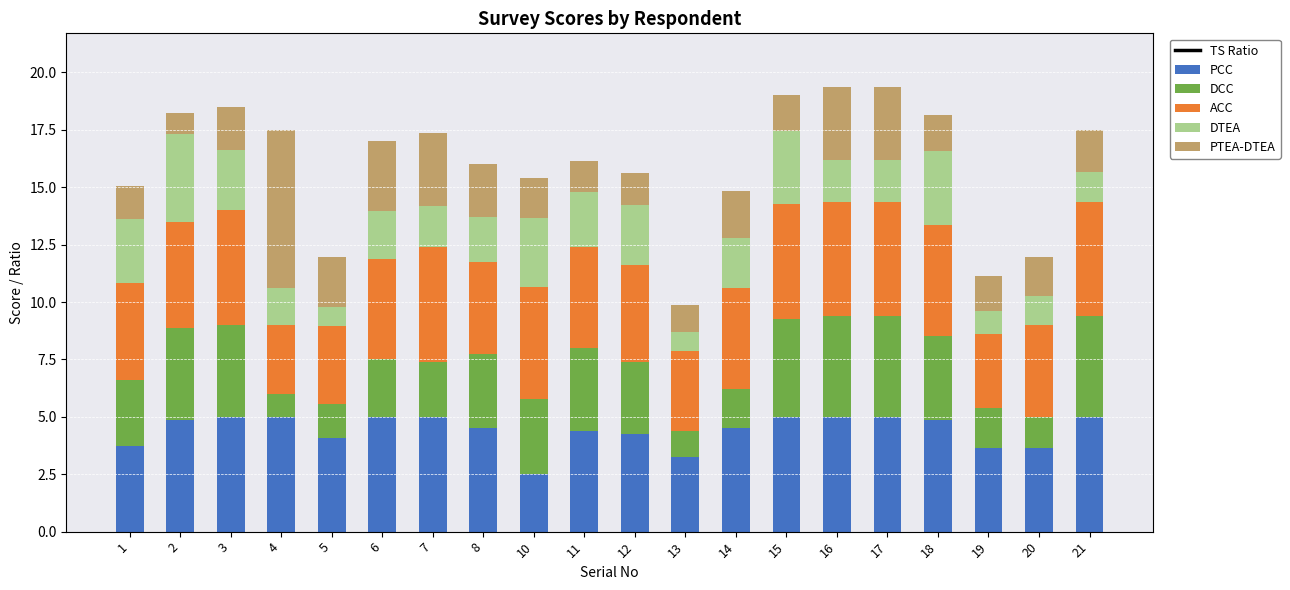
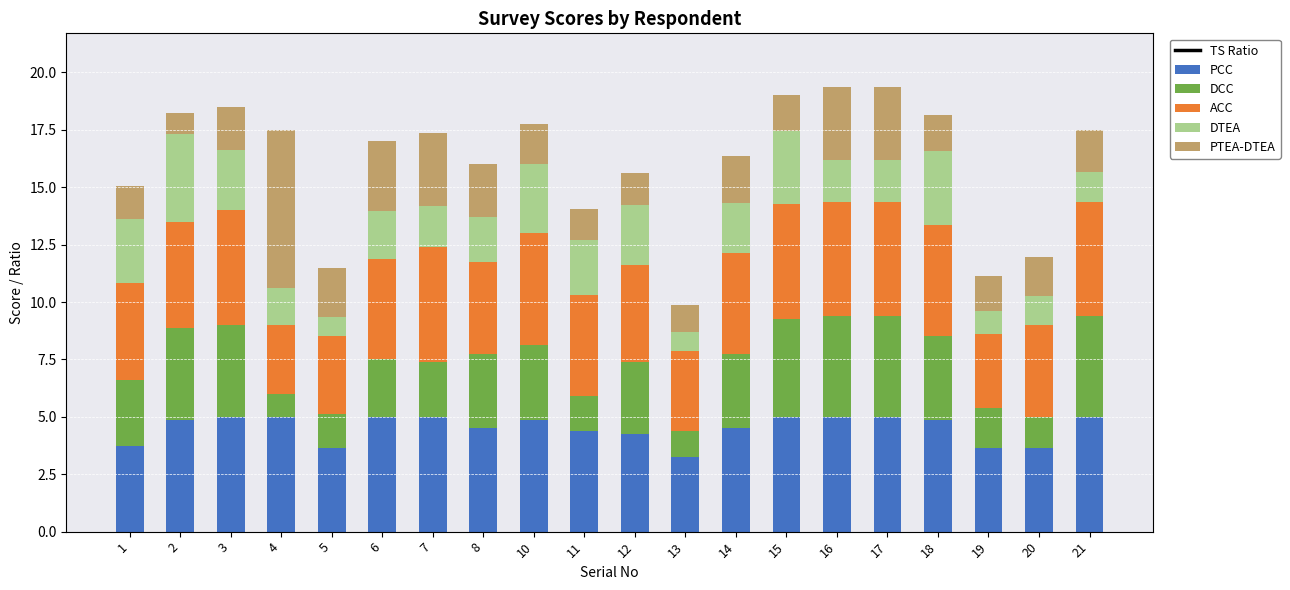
  {
    "PCC": {
      "1": 3.8,
      "2": 4.9,
      "3": 5.0,
      "4": 5.0,
-     "5": 4.1,
+     "5": 3.6,
      "6": 5.0,
      "7": 5.0,
      "8": 4.5,
-     "10": 2.5,
+     "10": 4.9,
      "11": 4.4,
      "12": 4.3,
      "13": 3.3,
      "14": 4.5,
      "15": 5.0,
      "16": 5.0,
      "17": 5.0,
      "18": 4.9,
      "19": 3.6,
      "20": 3.6,
      "21": 5.0
    },
    "DCC": {
      "1": 2.9,
      "2": 4.0,
      "3": 4.0,
      "4": 1.0,
      "5": 1.5,
      "6": 2.5,
      "7": 2.4,
      "8": 3.3,
      "10": 3.3,
-     "11": 3.6,
+     "11": 1.5,
      "12": 3.1,
      "13": 1.1,
-     "14": 1.7,
+     "14": 3.3,
      "15": 4.3,
      "16": 4.4,
      "17": 4.4,
      "18": 3.6,
      "19": 1.8,
      "20": 1.4,
      "21": 4.4
    },
    "ACC": {
      "1": 4.2,
      "2": 4.6,
      "3": 5.0,
      "4": 3.0,
      "5": 3.4,
      "6": 4.4,
      "7": 5.0,
      "8": 4.0,
      "10": 4.9,
      "11": 4.4,
      "12": 4.3,
      "13": 3.5,
      "14": 4.4,
      "15": 5.0,
      "16": 5.0,
      "17": 5.0,
      "18": 4.9,
      "19": 3.3,
      "20": 4.0,
      "21": 5.0
    },
    "DTEA": {
      "1": 2.8,
      "2": 3.8,
      "3": 2.6,
      "4": 1.6,
      "5": 0.8,
      "6": 2.1,
      "7": 1.8,
      "8": 1.9,
      "10": 3.0,
      "11": 2.4,
      "12": 2.6,
      "13": 0.8,
      "14": 2.2,
      "15": 3.2,
      "16": 1.8,
      "17": 1.8,
      "18": 3.2,
      "19": 1.0,
      "20": 1.3,
      "21": 1.3
    },
    "PTEA-DTEA": {
      "1": 1.4,
      "2": 0.9,
      "3": 1.9,
      "4": 6.9,
      "5": 2.2,
      "6": 3.1,
      "7": 3.2,
      "8": 2.3,
      "10": 1.8,
      "11": 1.3,
      "12": 1.4,
      "13": 1.2,
      "14": 2.1,
      "15": 1.6,
      "16": 3.2,
      "17": 3.2,
      "18": 1.6,
      "19": 1.5,
      "20": 1.7,
      "21": 1.8
    }
  }
